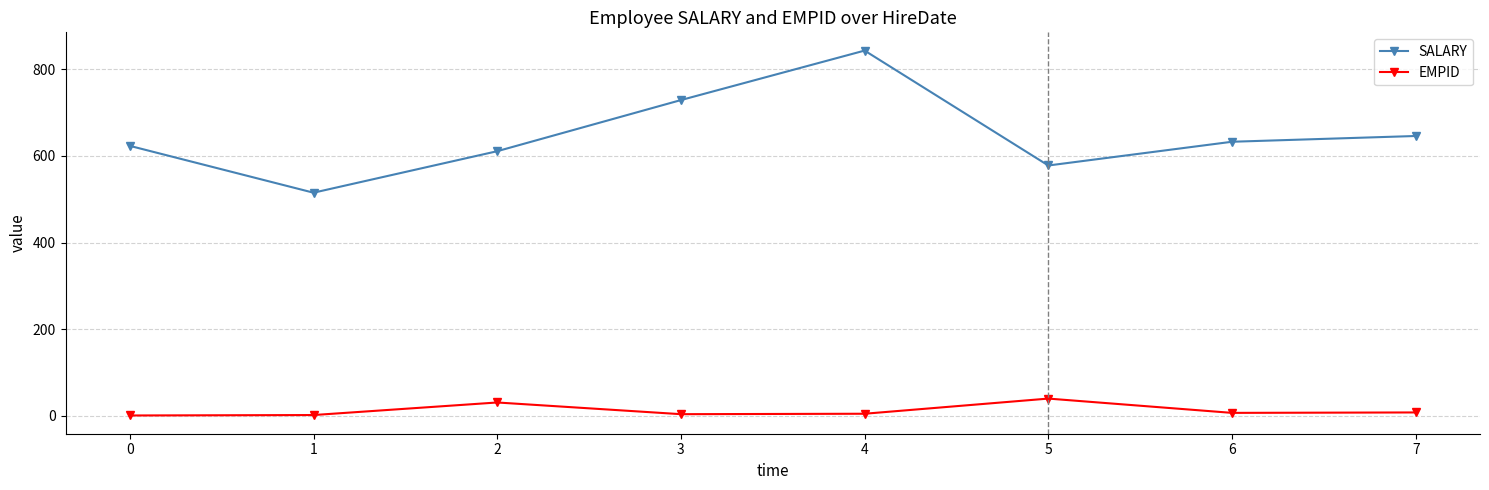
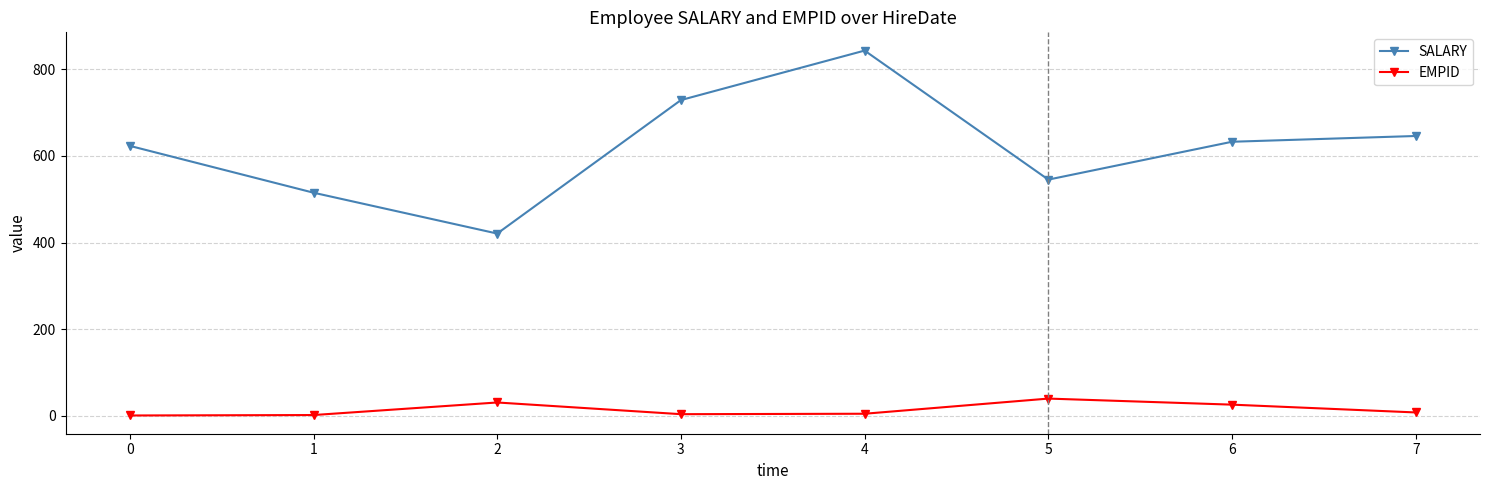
  {
    "SALARY": {
      "0": 620,
      "1": 520,
-     "2": 610,
+     "2": 420,
      "3": 730,
      "4": 840,
-     "5": 580,
+     "5": 550,
      "6": 630,
      "7": 650
    },
    "EMPID": {
      "0": 0,
      "1": 0,
      "2": 30,
      "3": 0,
      "4": 10,
      "5": 40,
-     "6": 10,
+     "6": 30,
      "7": 10
    }
  }
